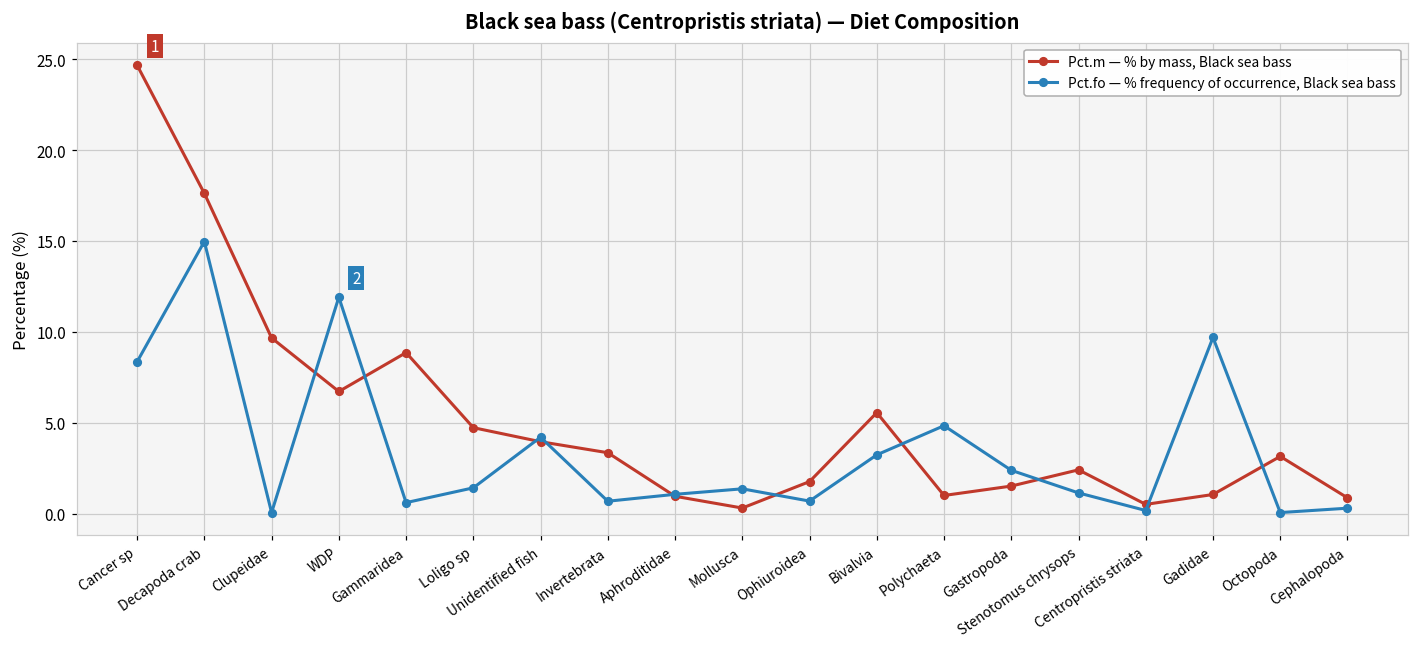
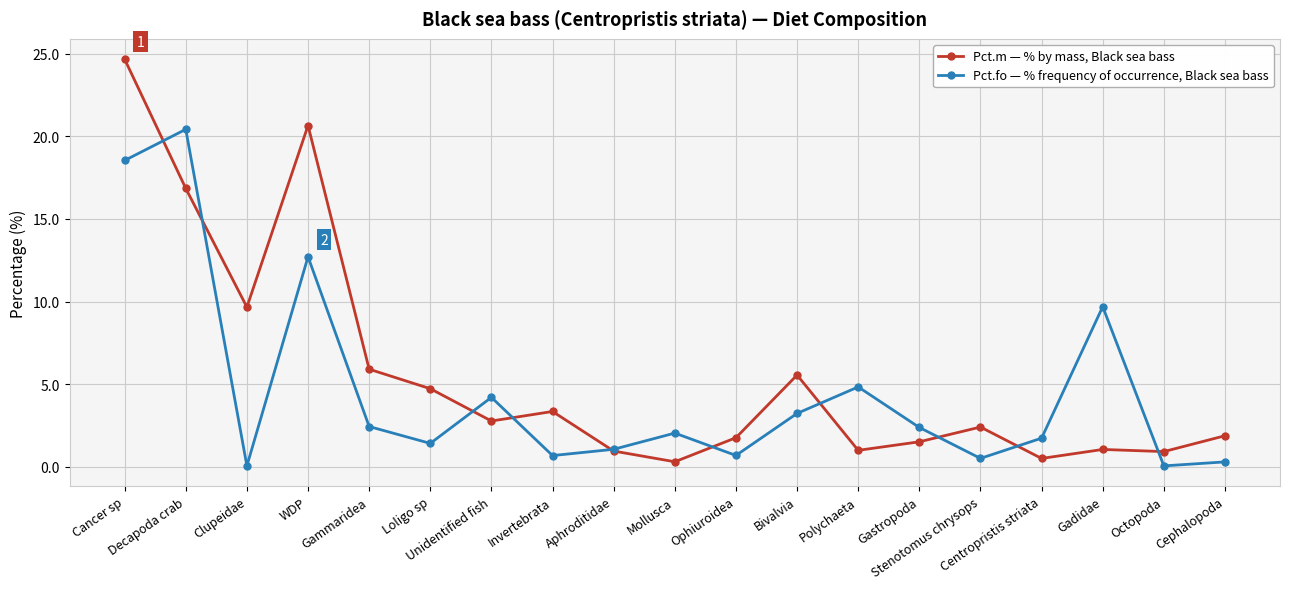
  {
    "Pct.m — % by mass, Black sea bass": {
-     "Decapoda crab": 17.6,
+     "Decapoda crab": 16.8,
      "Clupeidae": 9.7,
-     "WDP": 6.7,
-     "Gammaridea": 8.9,
+     "WDP": 20.7,
+     "Gammaridea": 5.9,
      "Loligo sp": 4.7,
-     "Unidentified fish": 4.0,
+     "Unidentified fish": 2.8,
      "Invertebrata": 3.3,
      "Mollusca": 0.3,
      "Ophiuroidea": 1.8,
      "Bivalvia": 5.6,
      "Polychaeta": 1.0,
      "Gastropoda": 1.5,
      "Stenotomus chrysops": 2.4,
      "Centropristis striata": 0.5,
      "Gadidae": 1.1,
-     "Octopoda": 3.1,
-     "Cephalopoda": 0.9
+     "Octopoda": 0.9,
+     "Cephalopoda": 1.9
    },
    "Pct.fo — % frequency of occurrence, Black sea bass": {
-     "Cancer sp": 8.4,
-     "Decapoda crab": 15.0,
+     "Cancer sp": 18.5,
+     "Decapoda crab": 20.4,
      "Clupeidae": 0.1,
-     "WDP": 11.9,
-     "Gammaridea": 0.6,
+     "WDP": 12.7,
+     "Gammaridea": 2.4,
      "Loligo sp": 1.4,
      "Unidentified fish": 4.2,
      "Invertebrata": 0.7,
-     "Mollusca": 1.4,
+     "Mollusca": 2.0,
      "Ophiuroidea": 0.7,
      "Bivalvia": 3.2,
      "Polychaeta": 4.8,
      "Gastropoda": 2.4,
-     "Stenotomus chrysops": 1.1,
-     "Centropristis striata": 0.2,
+     "Stenotomus chrysops": 0.5,
+     "Centropristis striata": 1.7,
      "Gadidae": 9.7,
      "Octopoda": 0.1,
      "Cephalopoda": 0.3
    }
  }
